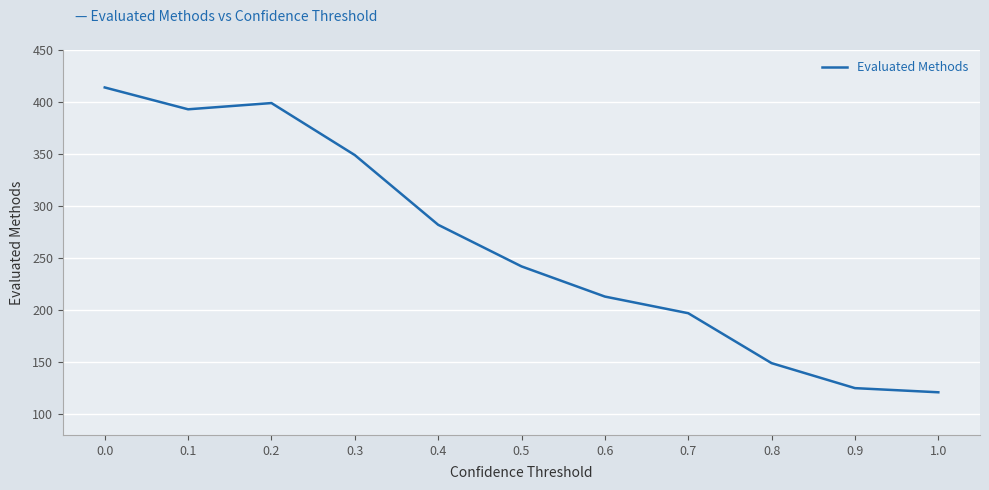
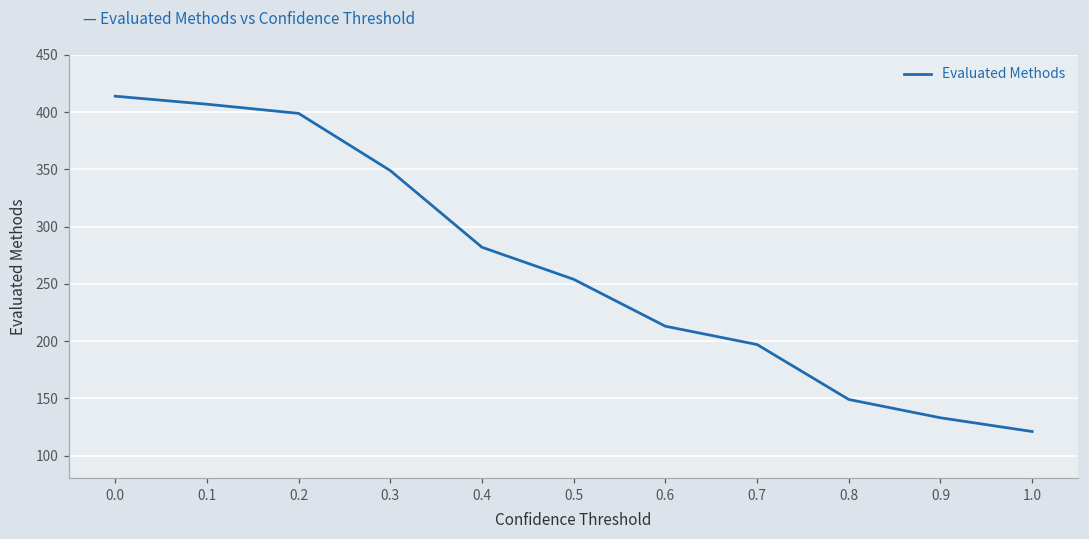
  {
    "0.0": 414,
-   "0.1": 393,
+   "0.1": 407,
    "0.2": 399,
    "0.3": 349,
    "0.4": 282,
-   "0.5": 242,
+   "0.5": 254,
    "0.6": 213,
    "0.7": 197,
    "0.8": 149,
-   "0.9": 125,
+   "0.9": 133,
    "1.0": 121
  }
